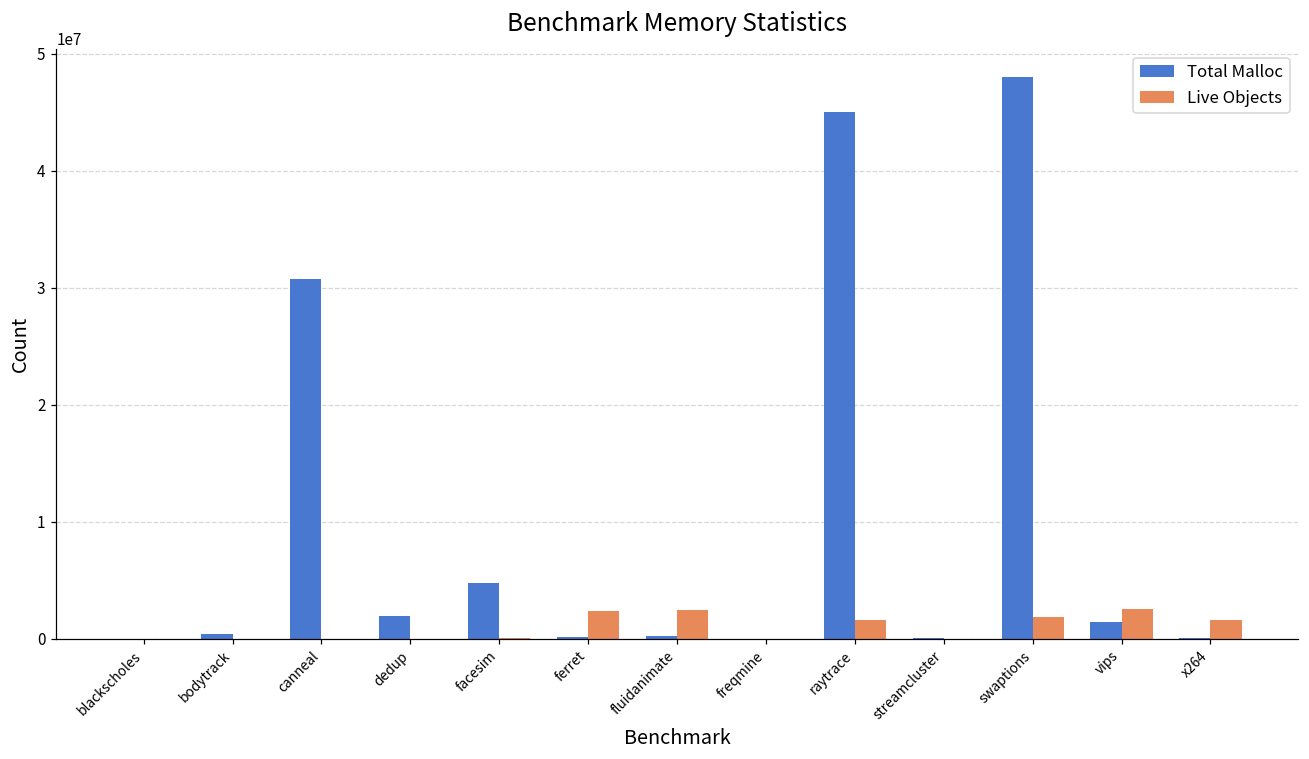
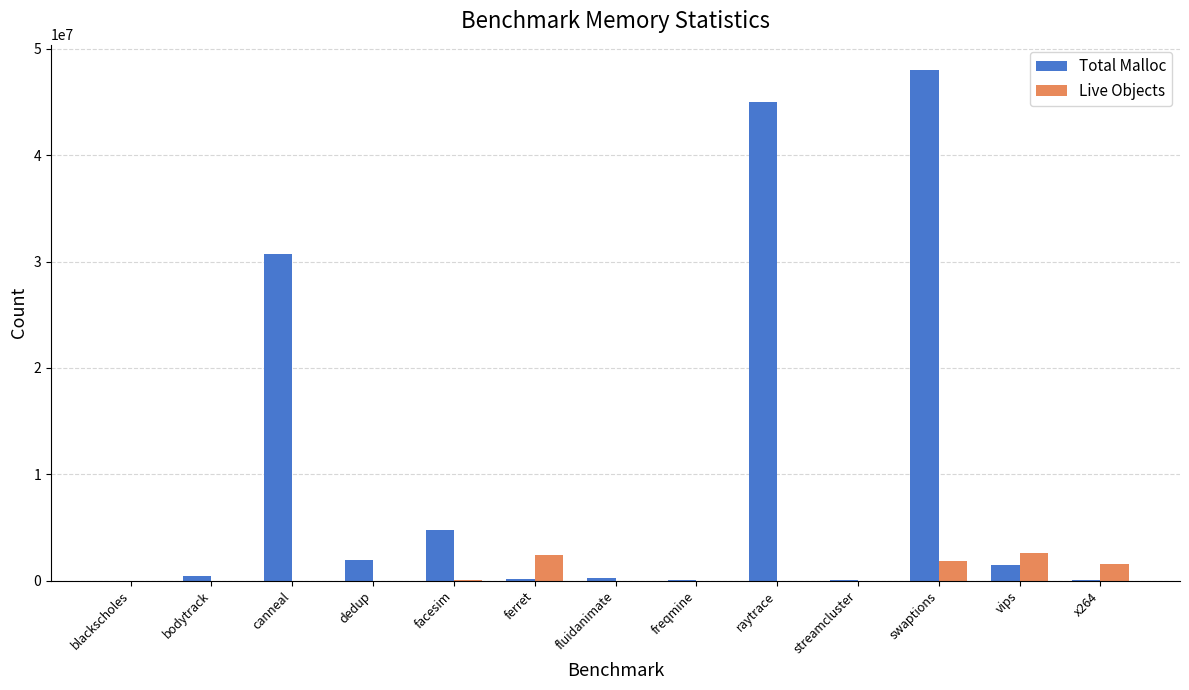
  {
    "Total Malloc": {
      "bodytrack": 400000,
      "canneal": 30700000,
      "dedup": 1900000,
      "facesim": 4700000,
      "raytrace": 45000000,
      "swaptions": 48000000,
      "vips": 1400000
    },
    "Live Objects": {
      "canneal": 0,
      "ferret": 2400000,
-     "fluidanimate": 2400000,
-     "raytrace": 1600000,
+     "fluidanimate": 0,
+     "raytrace": 0,
      "swaptions": 1900000,
      "vips": 2600000,
      "x264": 1600000
    }
  }
